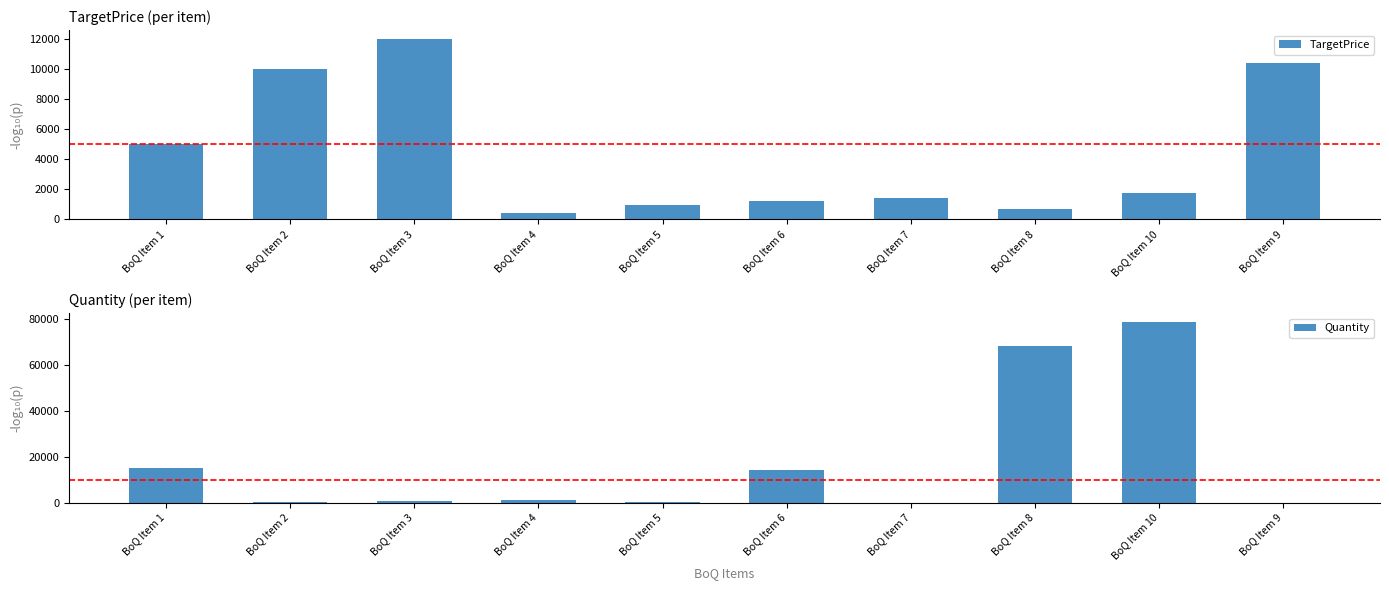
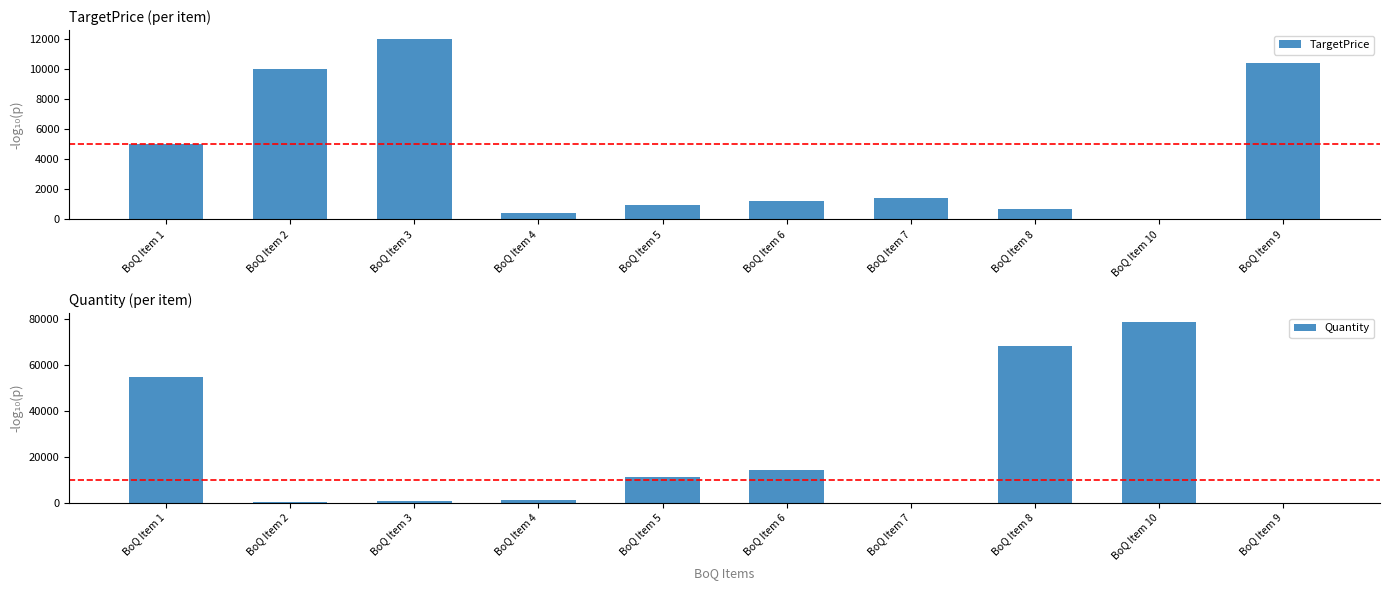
  {
    "TargetPrice (per item)": {
      "BoQ Item 1": 5000,
      "BoQ Item 2": 10000,
      "BoQ Item 3": 12000,
      "BoQ Item 4": 400,
      "BoQ Item 5": 1000,
      "BoQ Item 6": 1200,
      "BoQ Item 7": 1500,
      "BoQ Item 8": 700,
-     "BoQ Item 10": 1800,
+     "BoQ Item 10": 0,
      "BoQ Item 9": 10400
    },
    "Quantity (per item)": {
-     "BoQ Item 1": 15000,
-     "BoQ Item 5": 0,
+     "BoQ Item 1": 55000,
+     "BoQ Item 5": 11000,
      "BoQ Item 6": 14000,
      "BoQ Item 8": 68000,
      "BoQ Item 10": 78000
    }
  }
